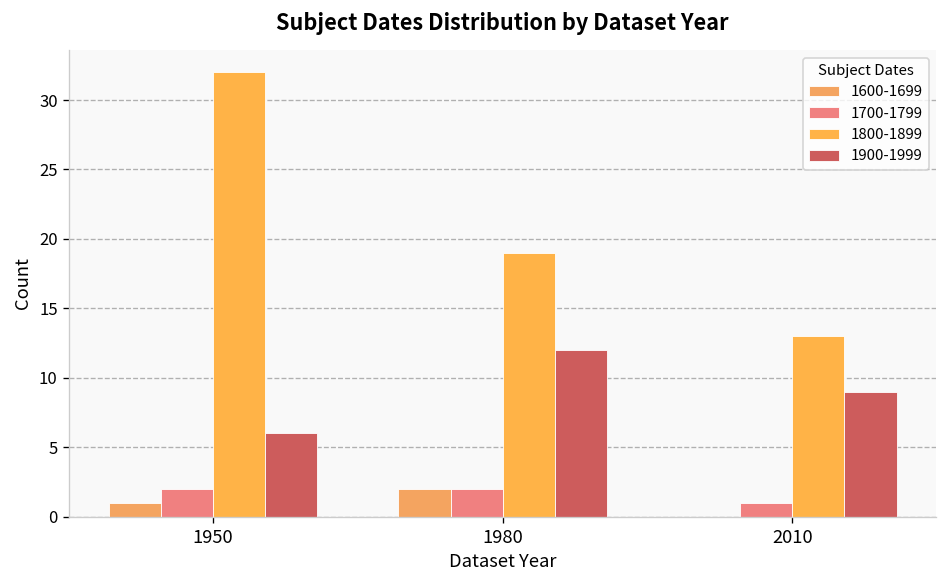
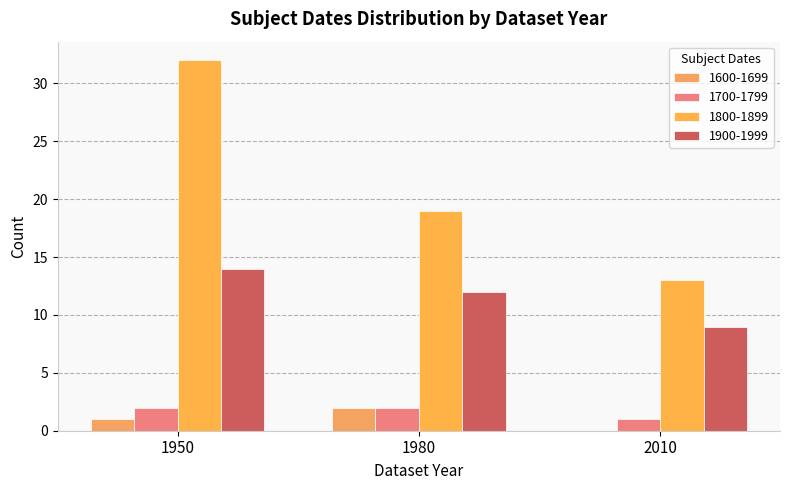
  {
    "1900-1999": {
-     "1950": 6,
+     "1950": 14,
      "1980": 12,
      "2010": 9
    }
  }
